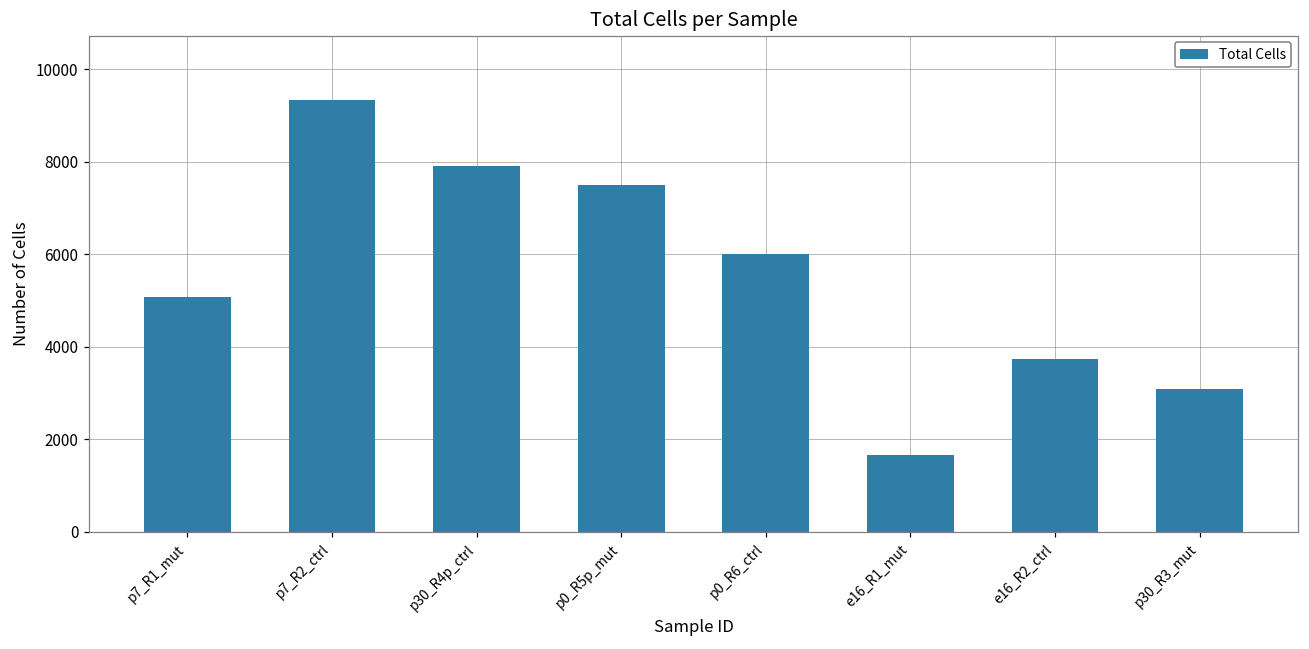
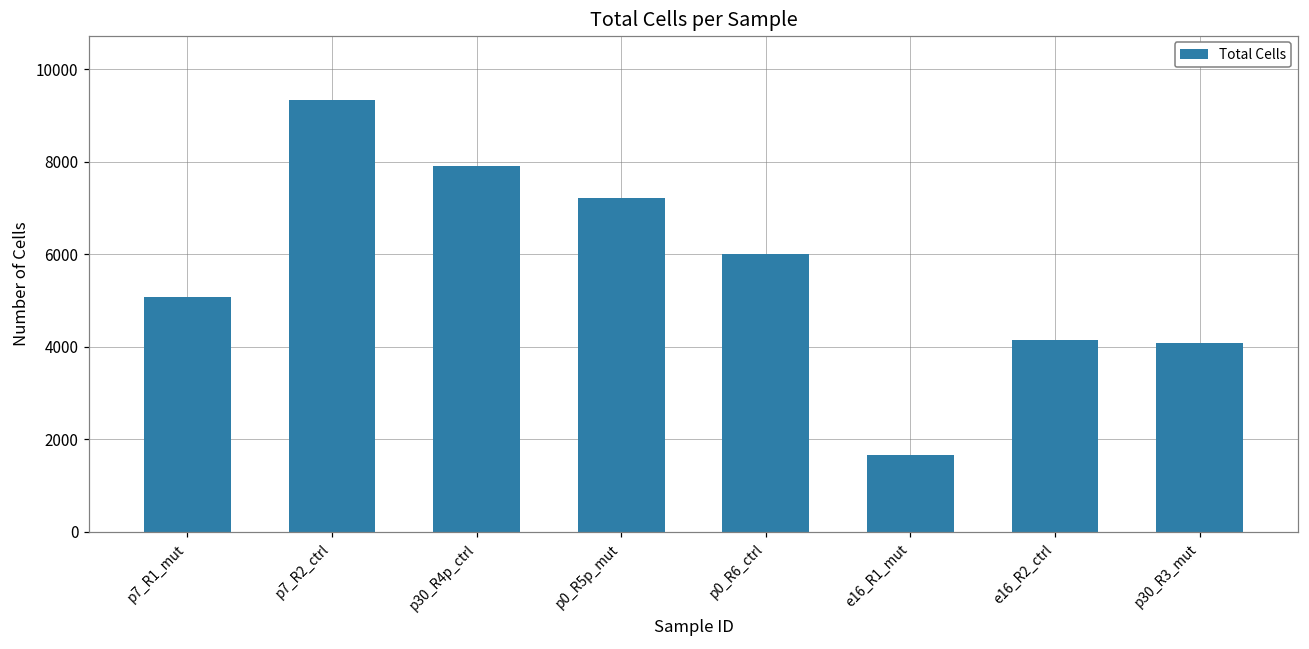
  {
    "p7_R1_mut": 5100,
    "p7_R2_ctrl": 9300,
    "p30_R4p_ctrl": 7900,
-   "p0_R5p_mut": 7500,
+   "p0_R5p_mut": 7200,
    "p0_R6_ctrl": 6000,
    "e16_R1_mut": 1700,
-   "e16_R2_ctrl": 3700,
-   "p30_R3_mut": 3100
+   "e16_R2_ctrl": 4200,
+   "p30_R3_mut": 4100
  }
